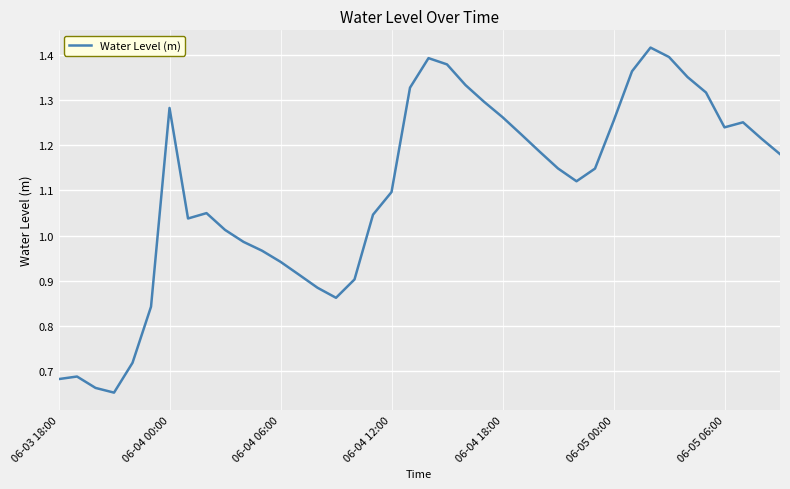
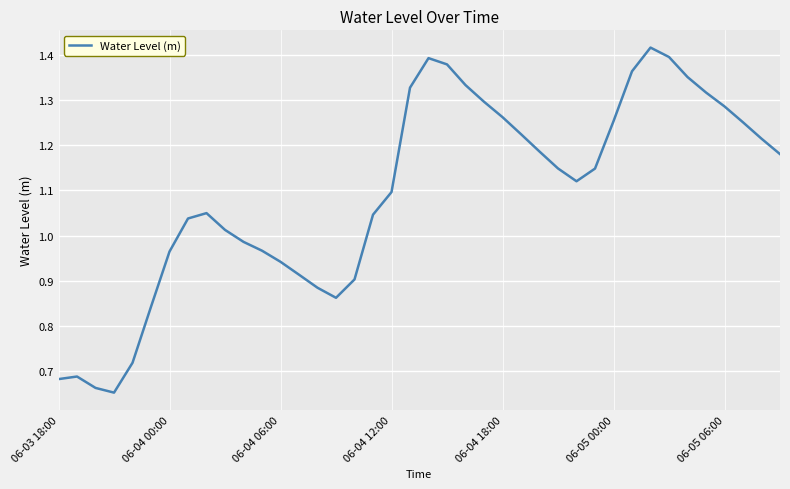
  {
    "06-03 18:00": 0.68,
-   "06-04 00:00": 1.28,
+   "06-04 00:00": 0.96,
    "06-04 06:00": 0.94,
    "06-04 12:00": 1.10,
    "06-04 18:00": 1.26,
    "06-05 00:00": 1.25,
-   "06-05 06:00": 1.24
+   "06-05 06:00": 1.29
  }
